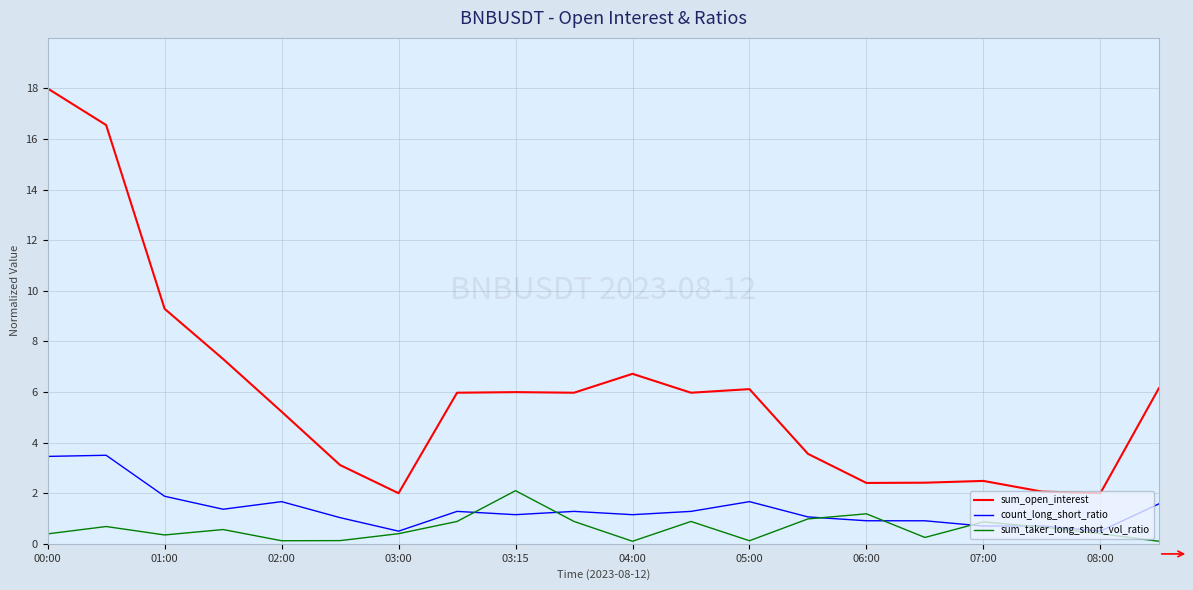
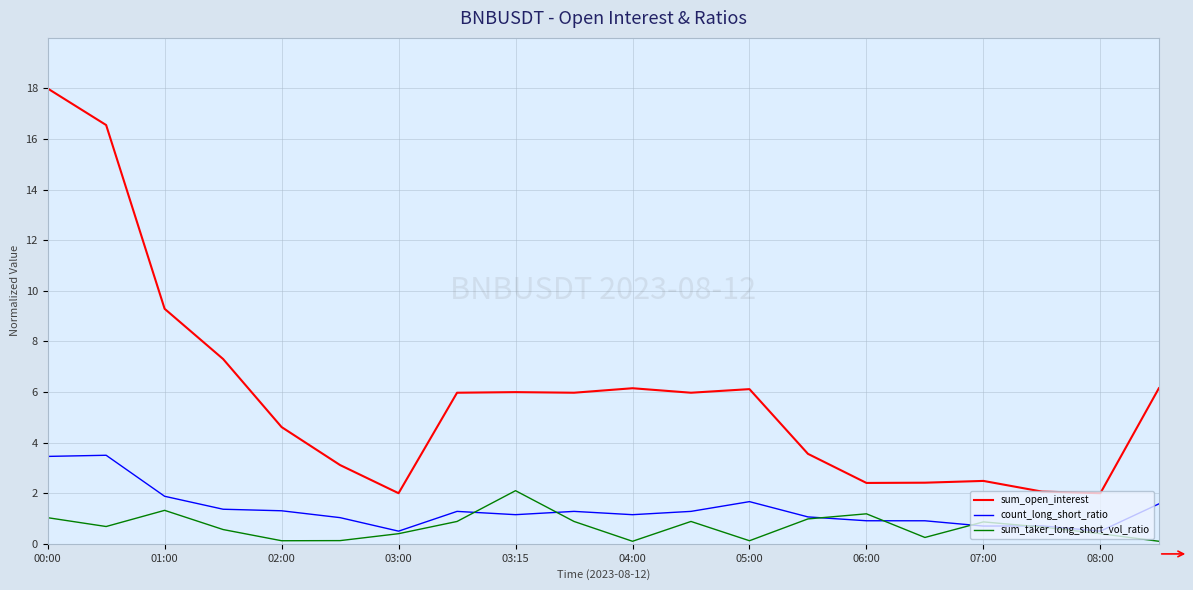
  {
    "sum_open_interest": {
      "00:00": 18.0,
      "01:00": 9.3,
-     "02:00": 5.2,
+     "02:00": 4.6,
      "03:00": 2.0,
      "03:15": 6.0,
-     "04:00": 6.7,
+     "04:00": 6.1,
      "05:00": 6.1,
      "06:00": 2.4,
      "07:00": 2.5
    },
    "count_long_short_ratio": {
      "00:00": 3.5,
      "01:00": 1.9,
-     "02:00": 1.7,
+     "02:00": 1.3,
      "03:15": 1.2,
      "04:00": 1.2,
      "05:00": 1.7,
      "06:00": 0.9
    },
    "sum_taker_long_short_vol_ratio": {
-     "00:00": 0.4,
-     "01:00": 0.3,
+     "00:00": 1.0,
+     "01:00": 1.3,
      "02:00": 0.1,
      "03:15": 2.1,
      "04:00": 0.1,
      "05:00": 0.1,
      "06:00": 1.2
    }
  }
